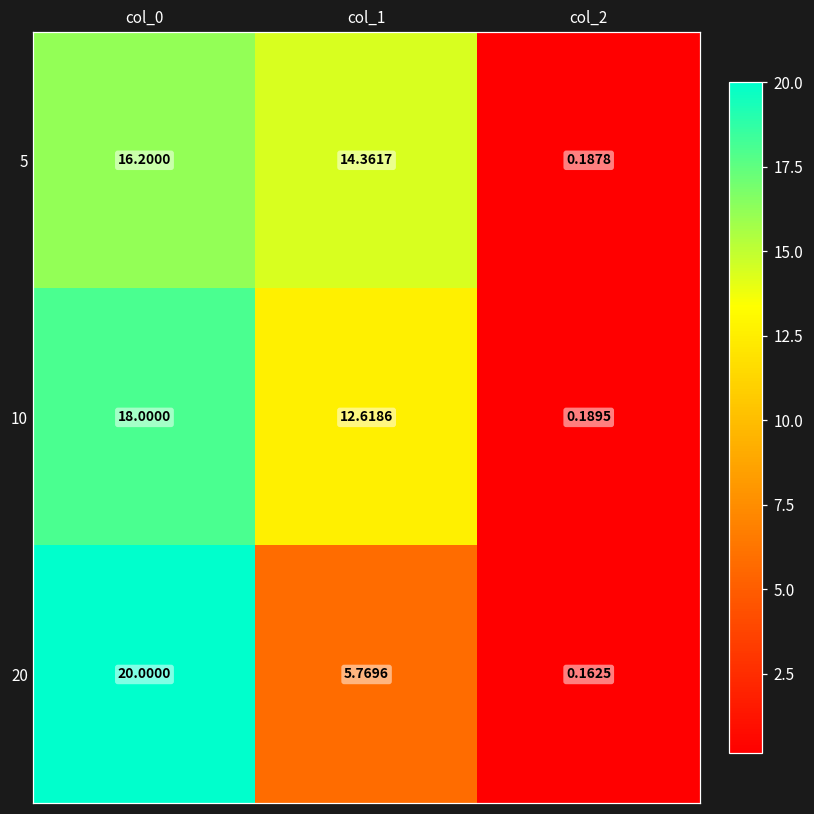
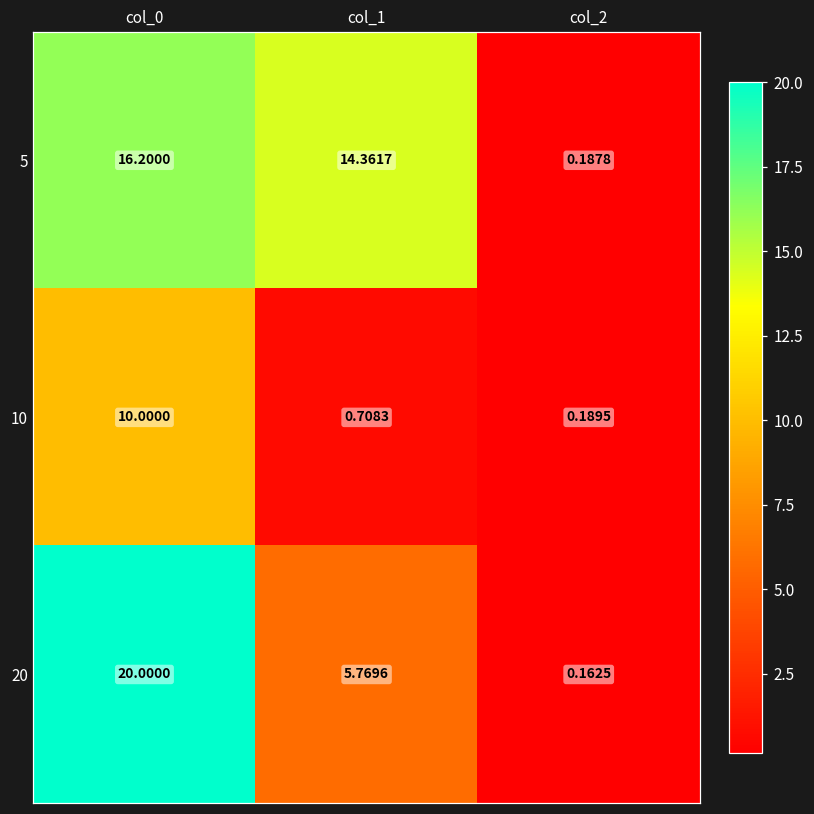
  {
    "10": {
-     "col_0": 18.0000,
-     "col_1": 12.6186
+     "col_0": 10.0000,
+     "col_1": 0.7083
    }
  }
